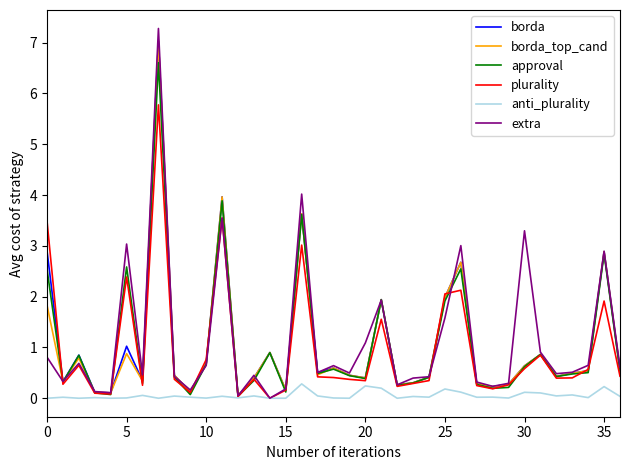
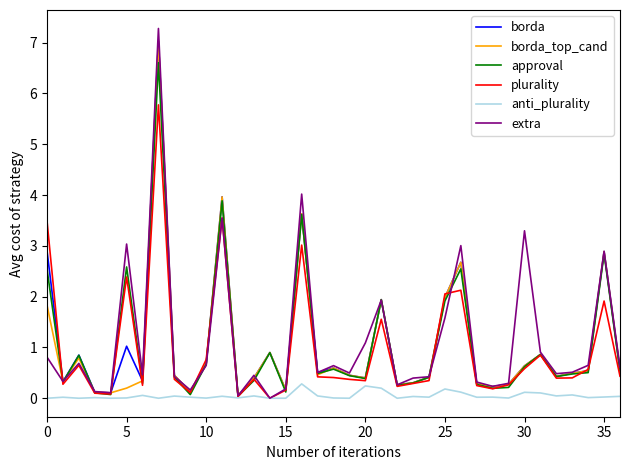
  {
    "borda": {
      "0": 2.9,
      "5": 1.0
    },
    "borda_top_cand": {
      "0": 1.8,
-     "5": 0.9
+     "5": 0.2
    },
    "approval": {
      "0": 2.5,
      "5": 2.6,
      "25": 1.9
    },
    "plurality": {
      "0": 3.5,
      "5": 2.4,
      "10": 0.8,
      "25": 2.1,
      "35": 1.9
    },
    "anti_plurality": {
      "0": 0.0,
      "5": 0.0,
      "10": 0.0,
      "15": 0.0,
      "20": 0.2,
      "25": 0.2,
      "30": 0.1,
-     "35": 0.2
+     "35": 0.0
    },
    "extra": {
      "0": 0.8,
      "5": 3.0,
      "20": 1.1,
      "25": 1.6,
      "30": 3.3
    }
  }
